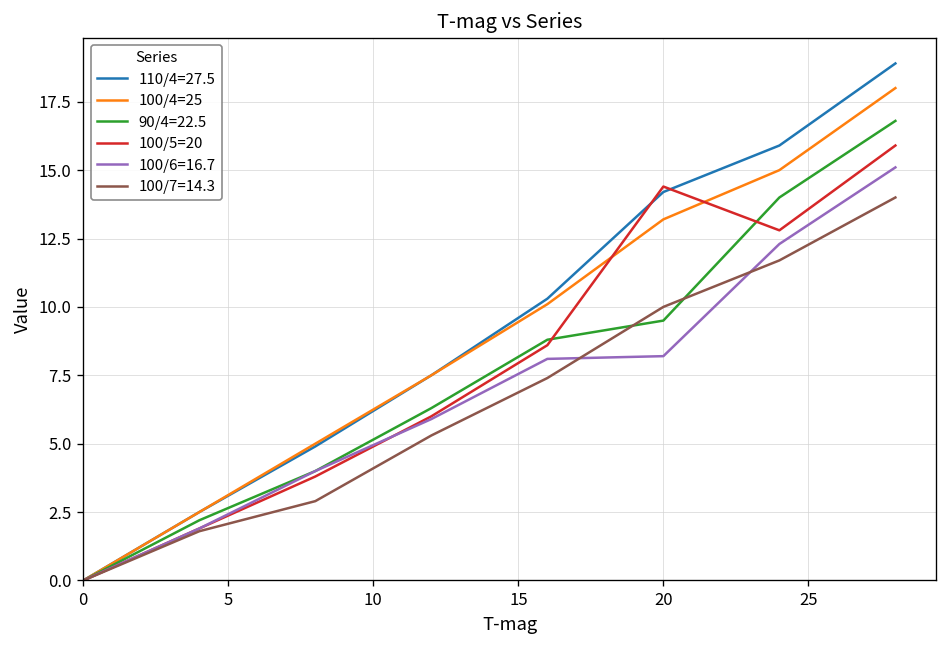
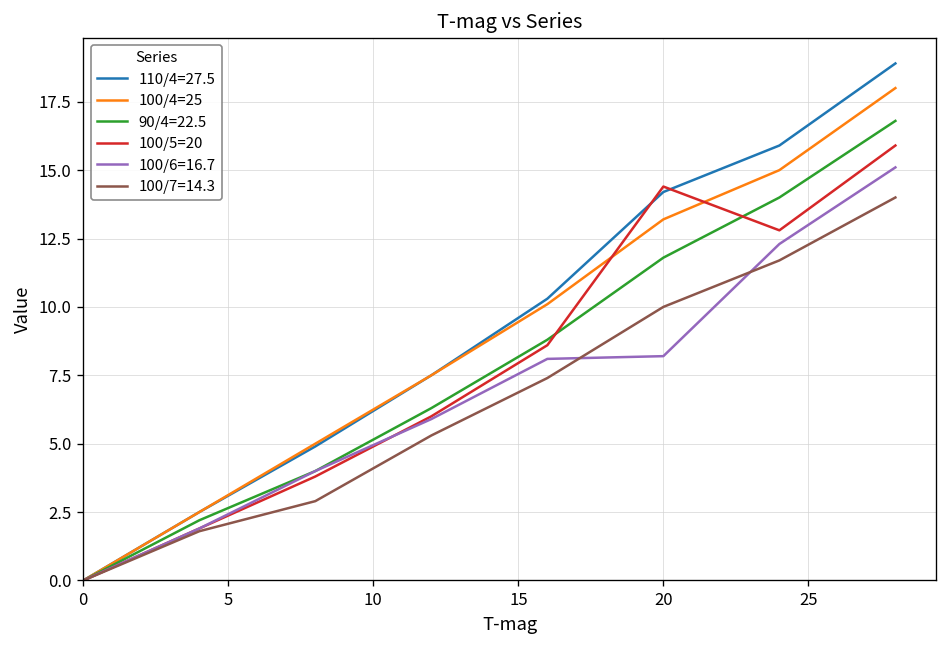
  {
    "110/4=27.5": {
      "20": 14.2
    },
    "100/4=25": {
      "20": 13.2
    },
    "90/4=22.5": {
-     "20": 9.5
+     "20": 11.8
    },
    "100/5=20": {
      "20": 14.4
    },
    "100/6=16.7": {
      "20": 8.2
    },
    "100/7=14.3": {
      "20": 10.0
    }
  }
